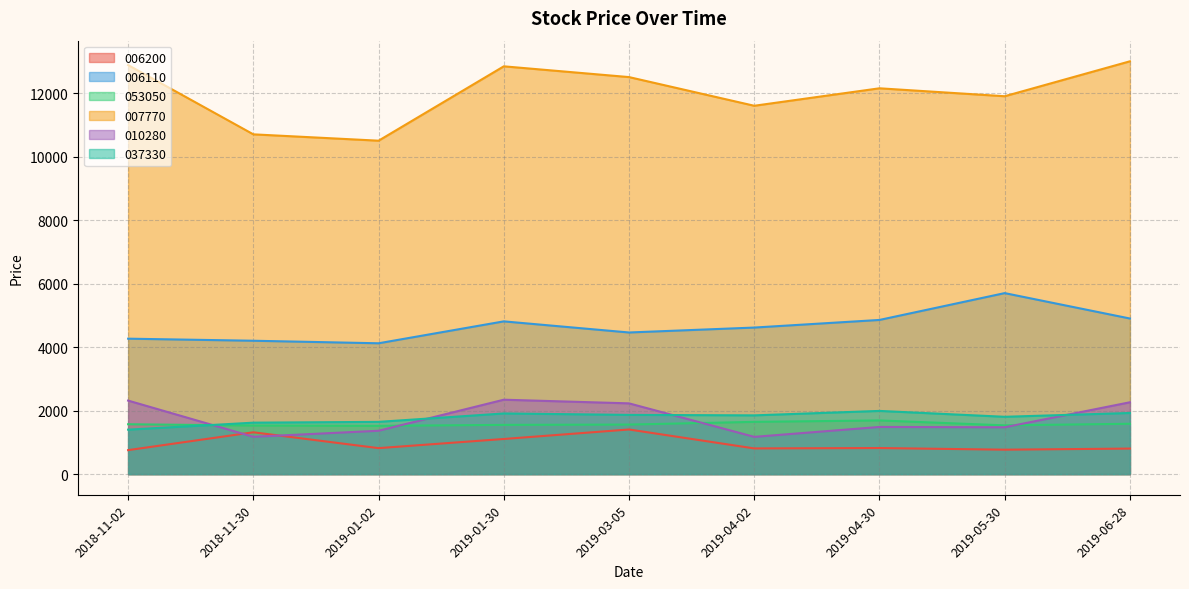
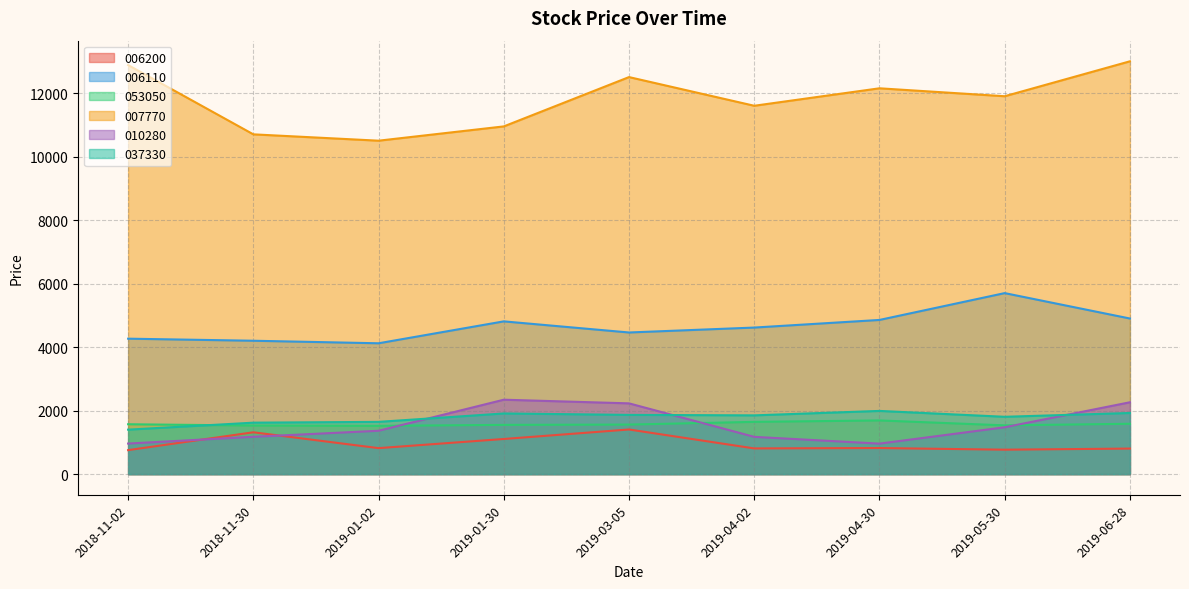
  {
    "006200": {
      "2018-11-02": 800,
      "2018-11-30": 1300,
      "2019-01-02": 800,
      "2019-01-30": 1100,
      "2019-03-05": 1400,
      "2019-04-02": 800,
      "2019-04-30": 800,
      "2019-05-30": 800,
      "2019-06-28": 800
    },
    "007770": {
      "2018-11-30": 10700,
      "2019-01-02": 10500,
-     "2019-01-30": 12800,
+     "2019-01-30": 11000,
      "2019-03-05": 12500,
      "2019-04-02": 11600,
      "2019-04-30": 12200,
      "2019-05-30": 11900,
      "2019-06-28": 13000
    },
    "010280": {
-     "2018-11-02": 2300,
+     "2018-11-02": 1000,
      "2018-11-30": 1200,
      "2019-01-02": 1400,
      "2019-01-30": 2300,
      "2019-03-05": 2200,
      "2019-04-02": 1200,
-     "2019-04-30": 1500,
+     "2019-04-30": 1000,
      "2019-06-28": 2300
    }
  }
